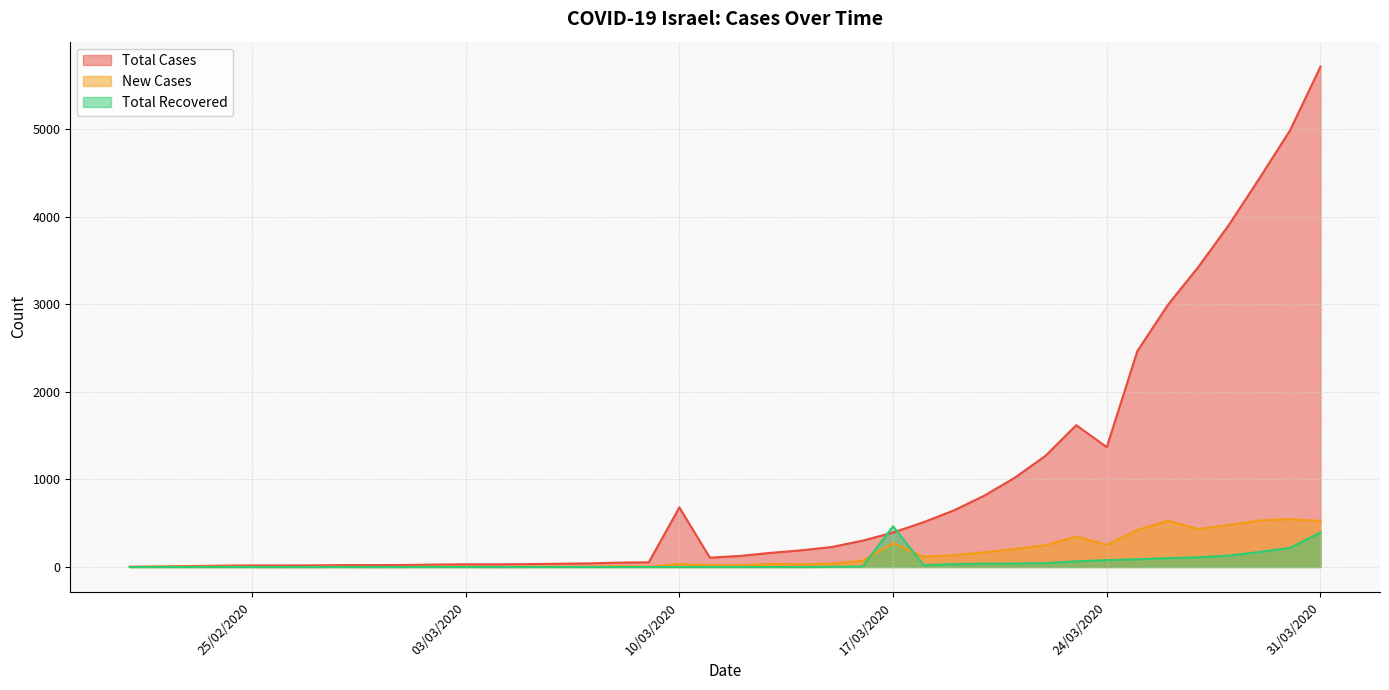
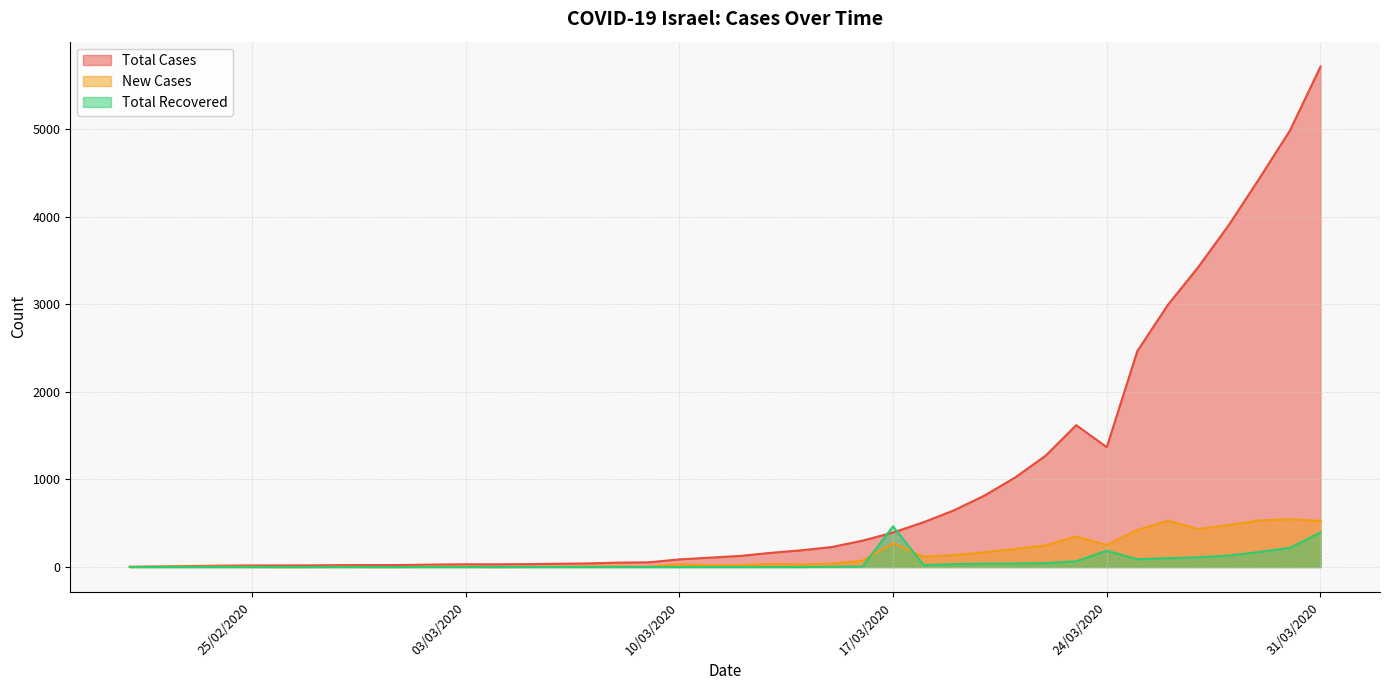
  {
    "Total Cases": {
-     "10/03/2020": 700,
+     "10/03/2020": 100,
      "17/03/2020": 400,
      "24/03/2020": 1400,
      "31/03/2020": 5700
    },
    "New Cases": {
      "10/03/2020": 0,
      "17/03/2020": 300,
      "24/03/2020": 300,
      "31/03/2020": 500
    },
    "Total Recovered": {
      "10/03/2020": 0,
      "17/03/2020": 500,
-     "24/03/2020": 100,
+     "24/03/2020": 200,
      "31/03/2020": 400
    }
  }
